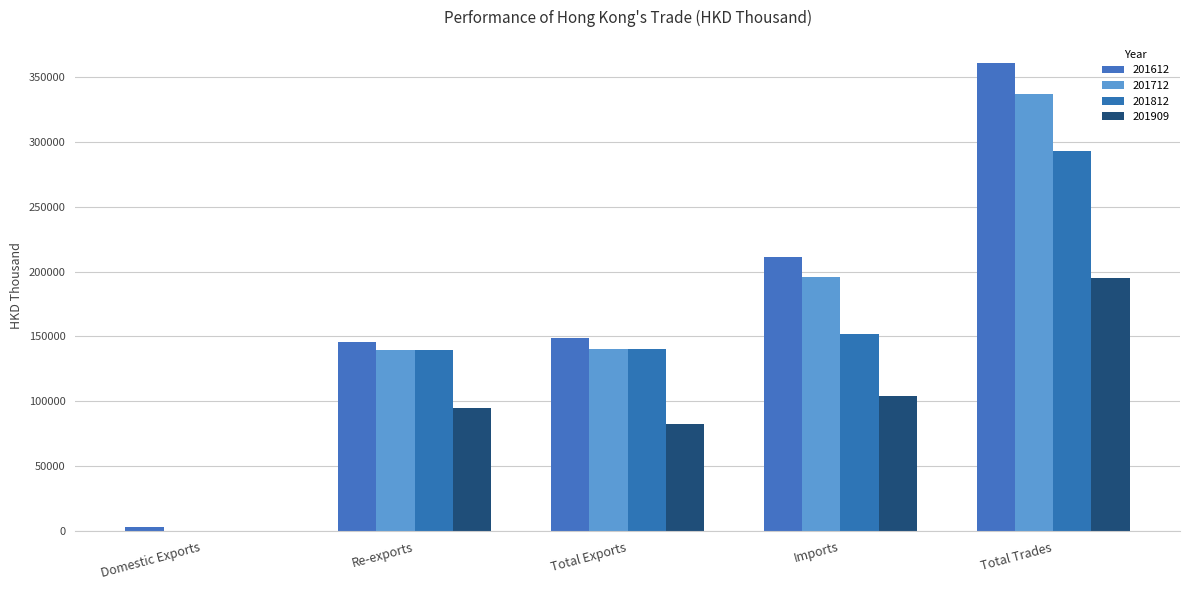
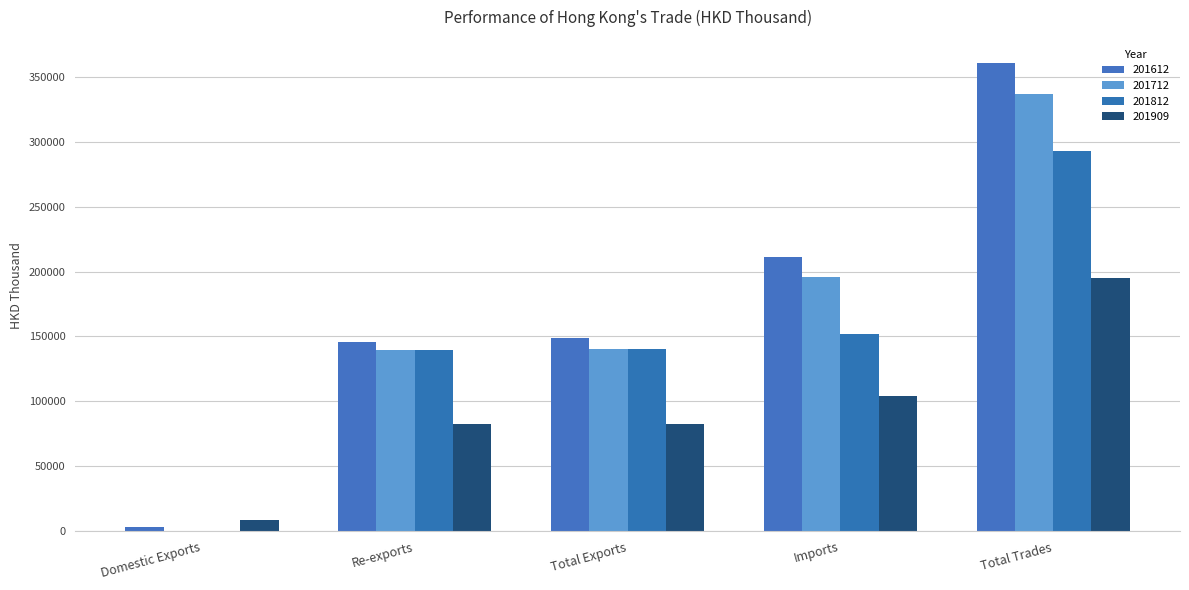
  {
    "201909": {
-     "Domestic Exports": 0,
-     "Re-exports": 95000,
+     "Domestic Exports": 9000,
+     "Re-exports": 83000,
      "Total Exports": 83000,
      "Imports": 104000,
      "Total Trades": 195000
    }
  }
